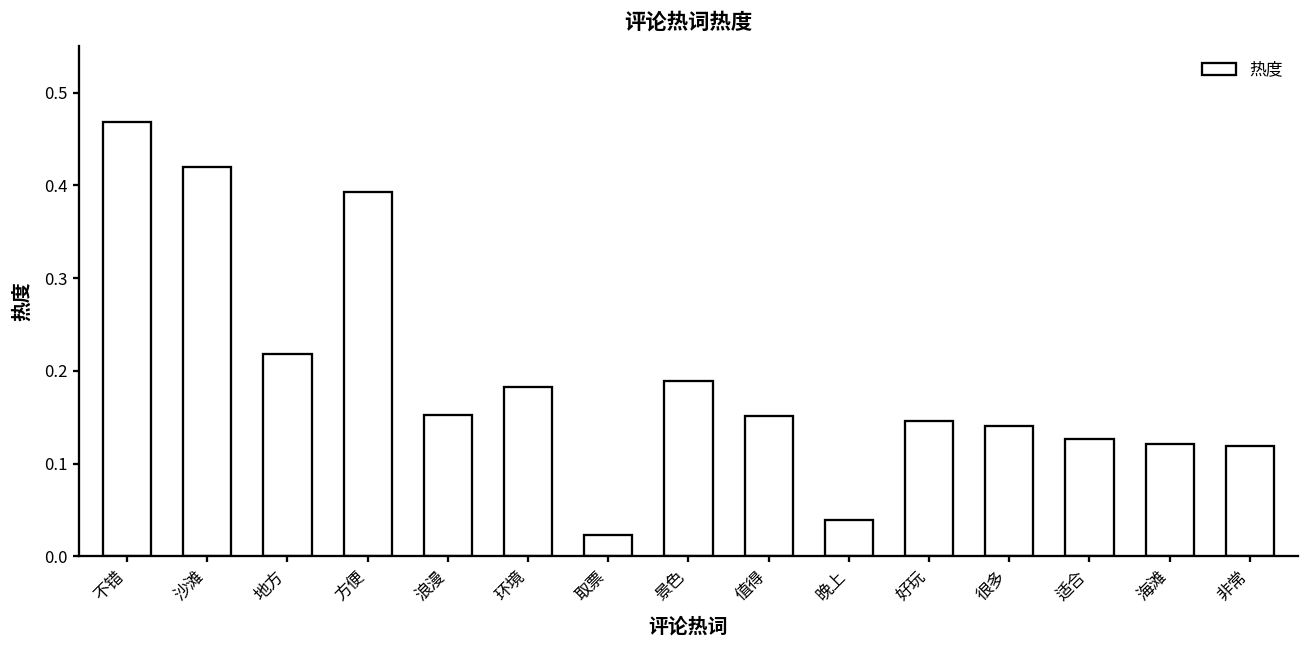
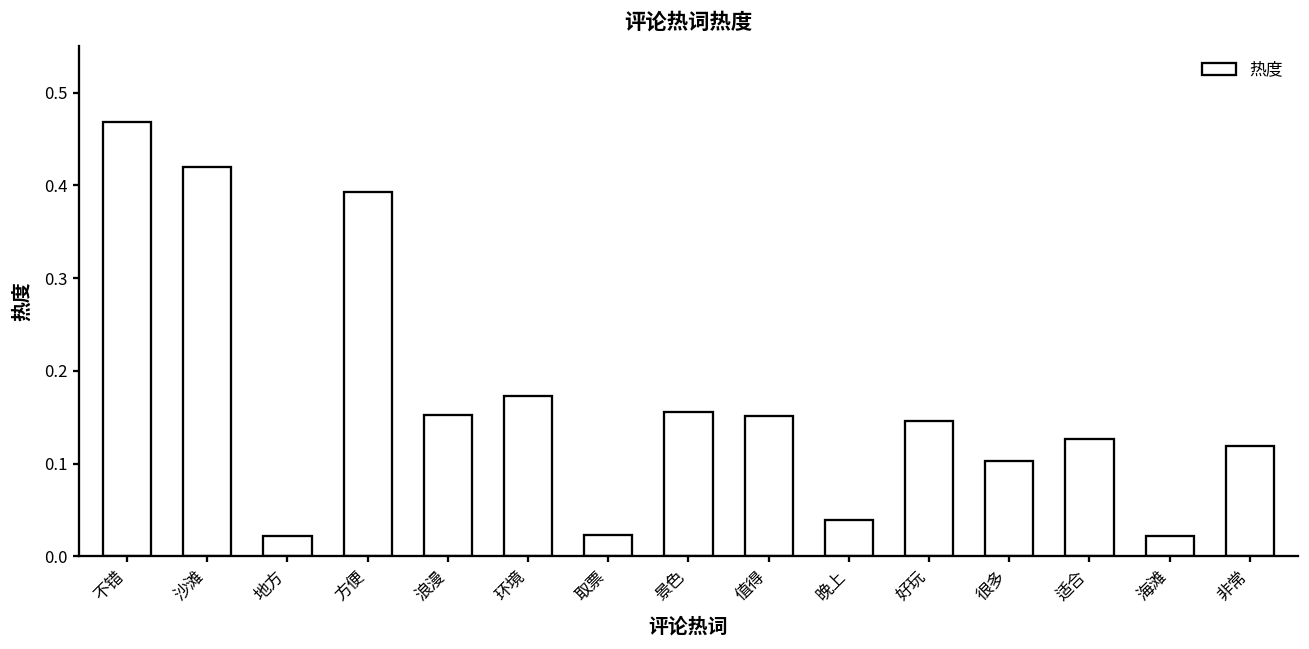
  {
    "不错": 0.47,
    "沙滩": 0.42,
-   "地方": 0.22,
+   "地方": 0.02,
    "方便": 0.39,
    "浪漫": 0.15,
-   "环境": 0.18,
+   "环境": 0.17,
    "取票": 0.02,
-   "景色": 0.19,
+   "景色": 0.16,
    "值得": 0.15,
    "晚上": 0.04,
    "好玩": 0.15,
-   "很多": 0.14,
+   "很多": 0.10,
    "适合": 0.13,
-   "海滩": 0.12,
+   "海滩": 0.02,
    "非常": 0.12
  }
